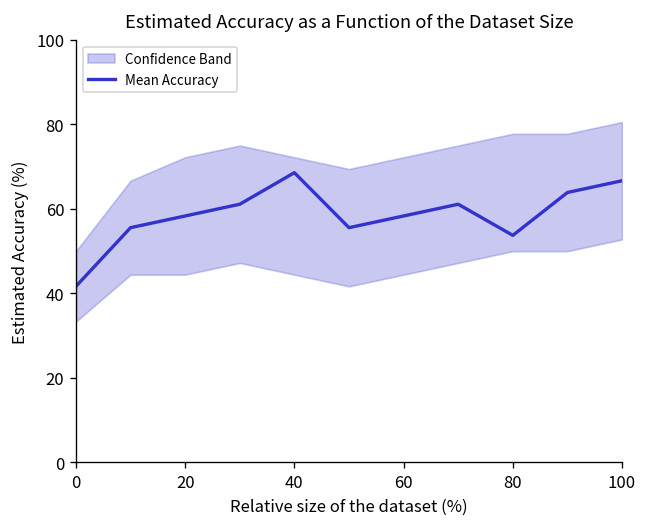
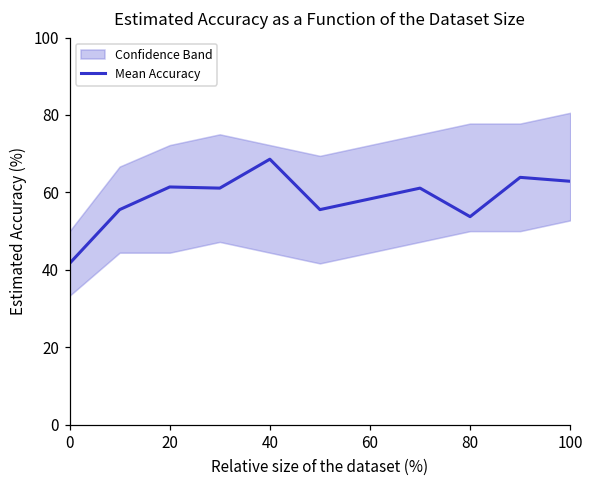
  {
    "Mean Accuracy": {
      "0": 42,
-     "20": 58,
+     "20": 61,
      "40": 69,
      "60": 58,
      "80": 54,
-     "100": 67
+     "100": 63
    }
  }
